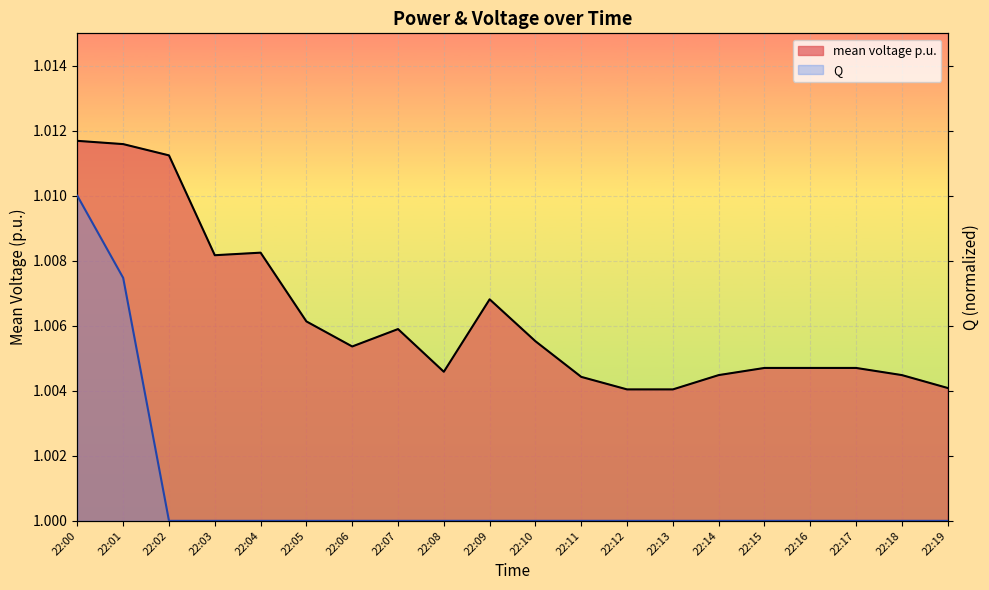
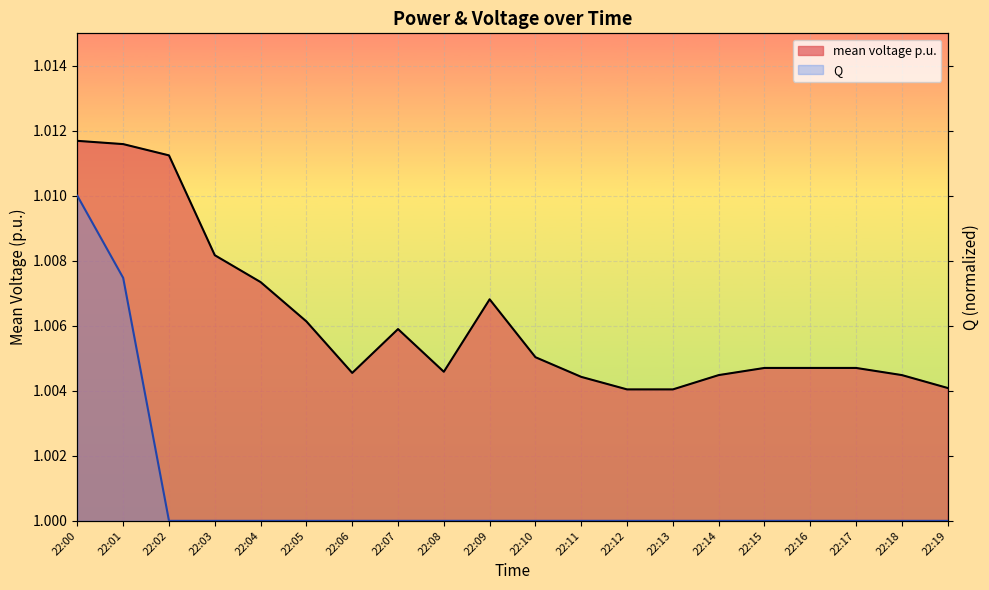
  {
    "mean voltage p.u.": {
      "22:00": 1.0117,
      "22:01": 1.0116,
      "22:02": 1.0112,
      "22:03": 1.0082,
-     "22:04": 1.0083,
+     "22:04": 1.0073,
      "22:05": 1.0061,
-     "22:06": 1.0054,
+     "22:06": 1.0046,
      "22:07": 1.0059,
      "22:08": 1.0046,
      "22:09": 1.0068,
-     "22:10": 1.0055,
+     "22:10": 1.0050,
      "22:11": 1.0044,
      "22:12": 1.0040,
      "22:13": 1.0040,
      "22:14": 1.0045,
      "22:15": 1.0047,
      "22:16": 1.0047,
      "22:17": 1.0047,
      "22:18": 1.0045,
      "22:19": 1.0041
    }
  }
